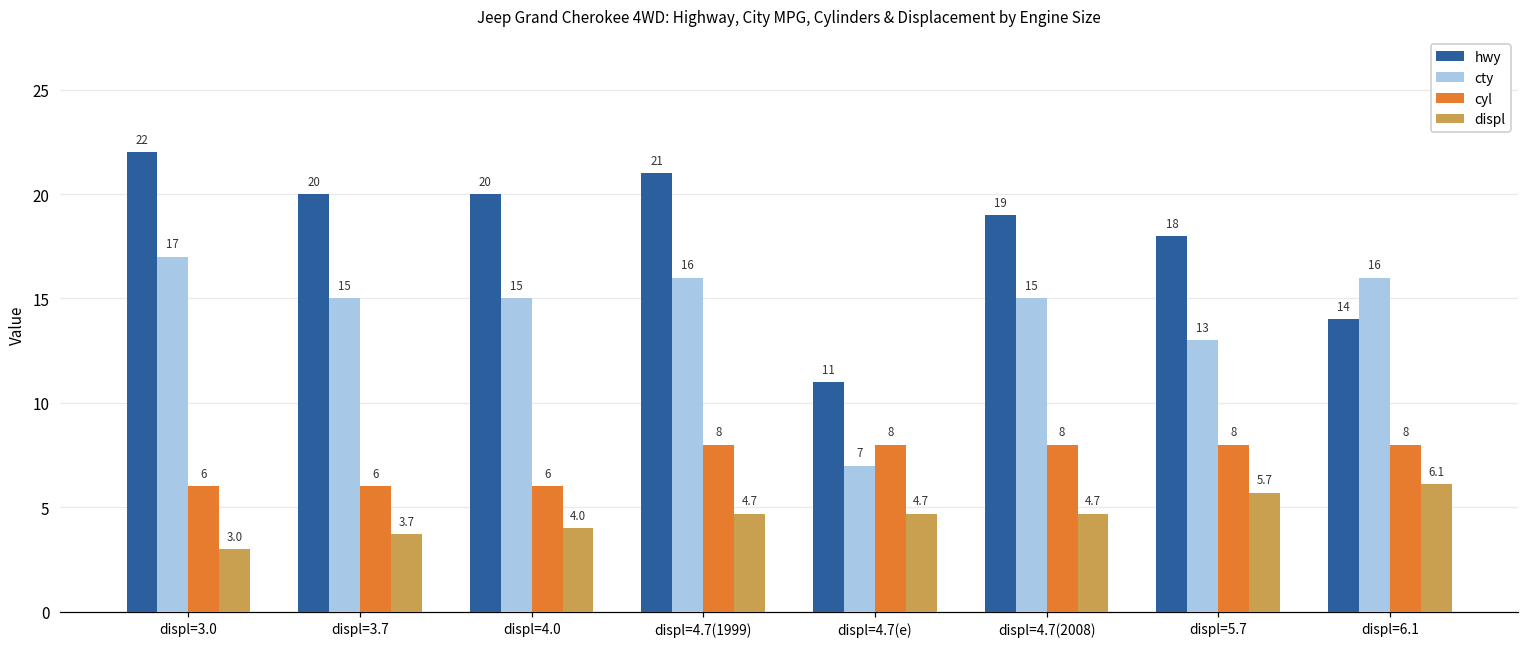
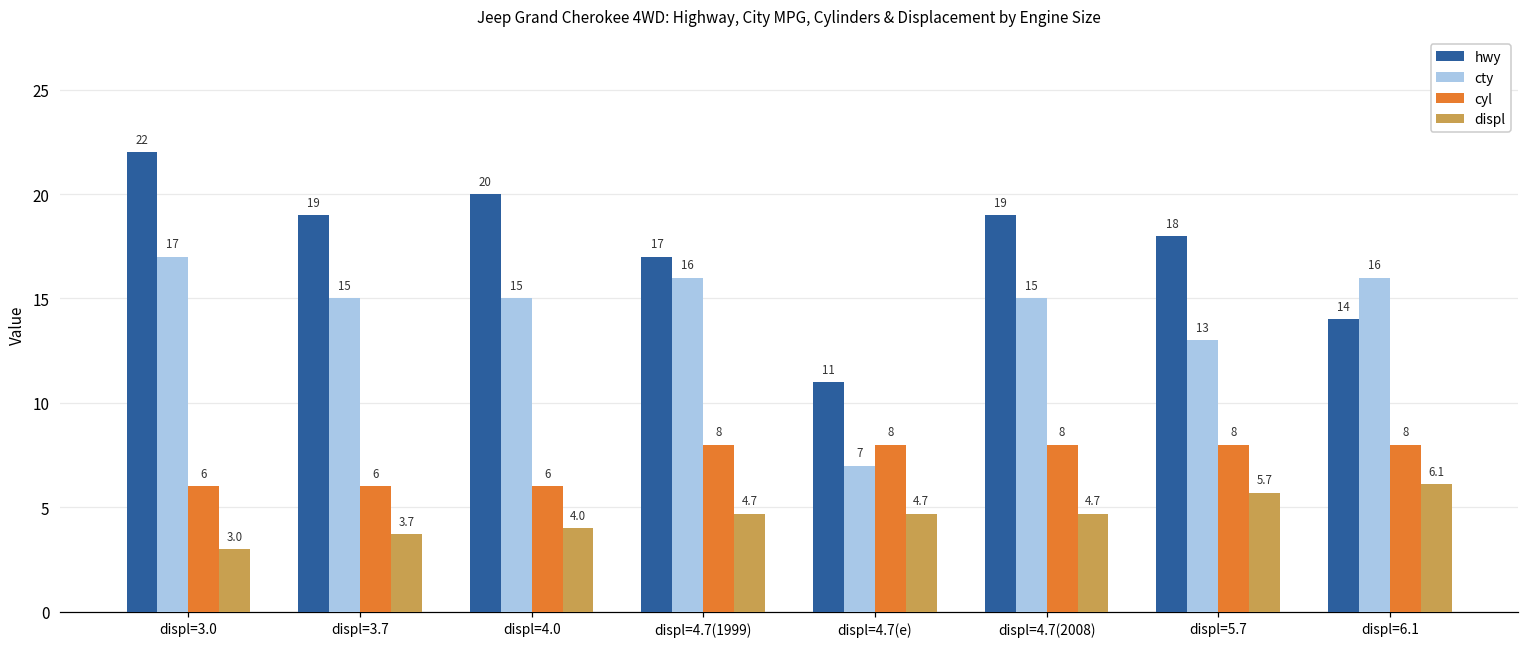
  {
    "hwy": {
      "displ=3.0": 22,
-     "displ=3.7": 20,
+     "displ=3.7": 19,
      "displ=4.0": 20,
-     "displ=4.7(1999)": 21,
+     "displ=4.7(1999)": 17,
      "displ=4.7(e)": 11,
      "displ=4.7(2008)": 19,
      "displ=5.7": 18,
      "displ=6.1": 14
    },
    "cty": {
      "displ=3.0": 17,
      "displ=3.7": 15,
      "displ=4.0": 15,
      "displ=4.7(1999)": 16,
      "displ=4.7(e)": 7,
      "displ=4.7(2008)": 15,
      "displ=5.7": 13,
      "displ=6.1": 16
    }
  }
